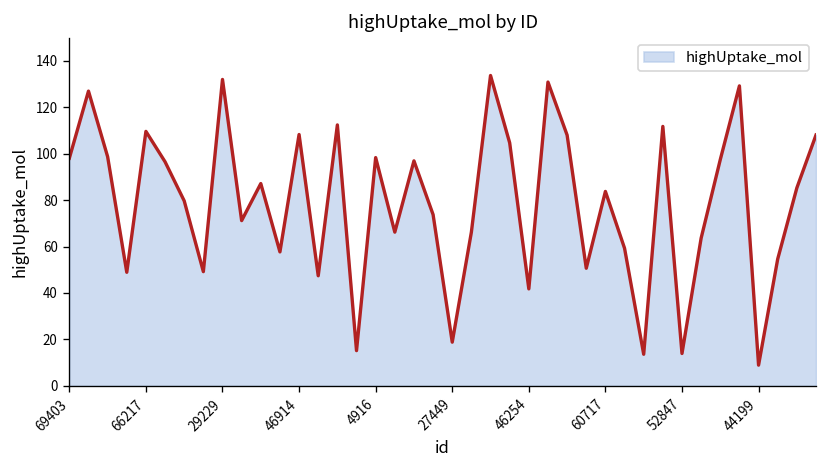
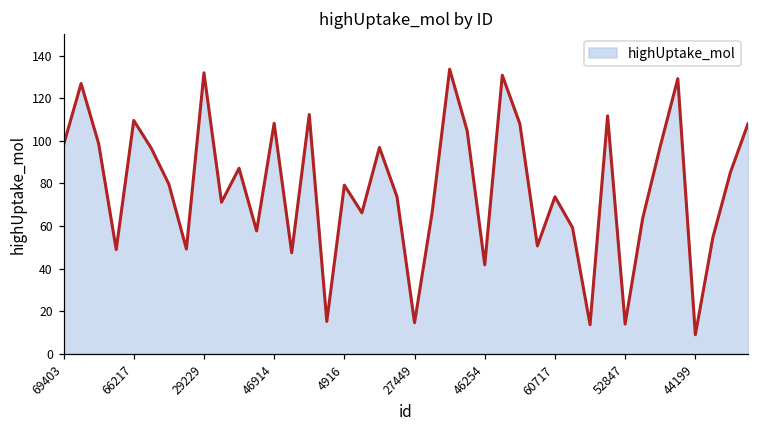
  {
    "69403": 98,
    "66217": 110,
    "29229": 132,
    "46914": 108,
-   "4916": 98,
-   "27449": 19,
+   "4916": 79,
+   "27449": 15,
    "46254": 42,
-   "60717": 84,
+   "60717": 74,
    "52847": 14,
    "44199": 9
  }
